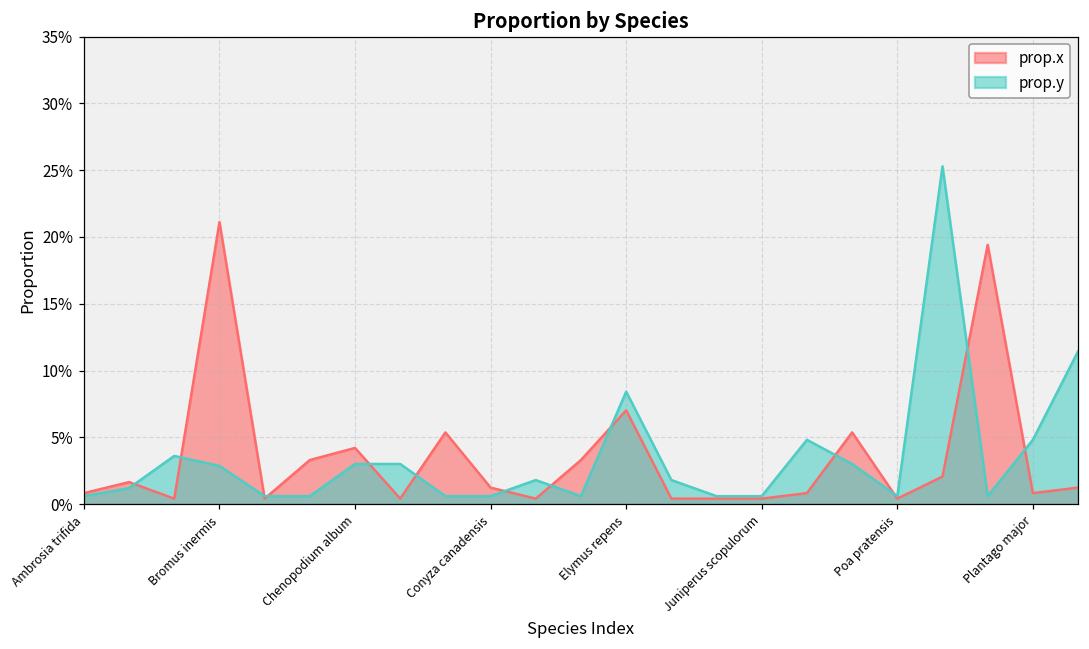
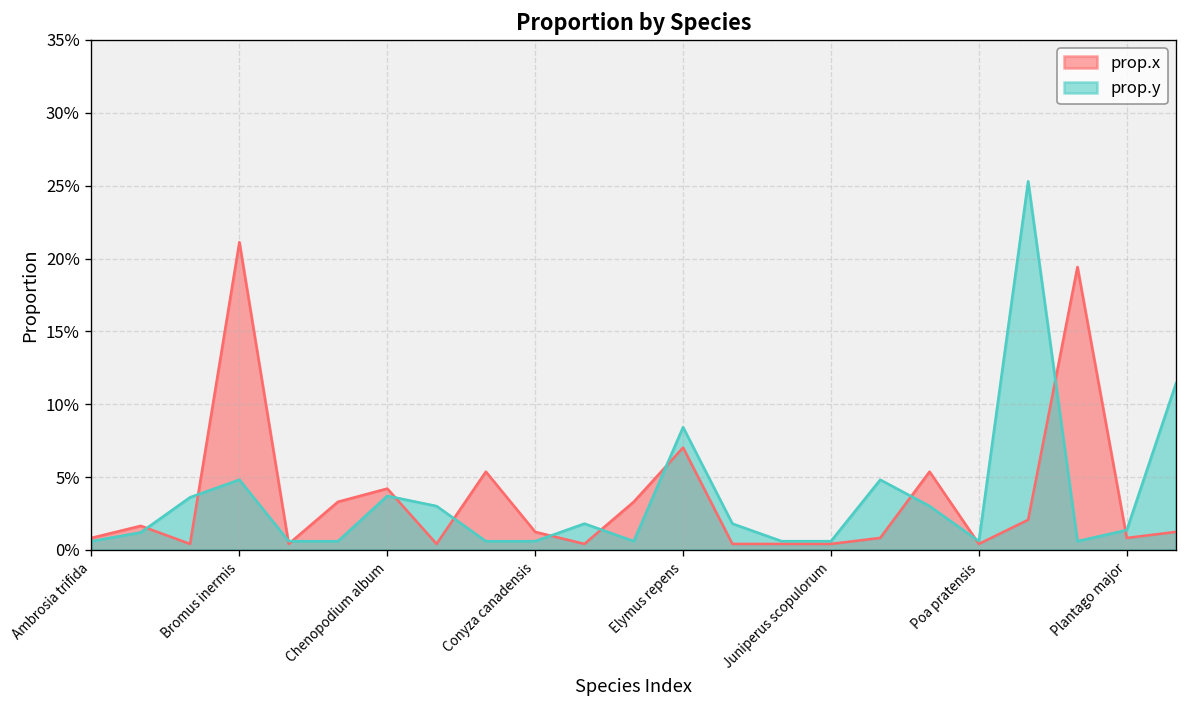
  {
    "prop.x": {
      "Ambrosia trifida": "0.8%",
      "Bromus inermis": "21.1%",
      "Chenopodium album": "4.2%",
      "Conyza canadensis": "1.2%",
      "Elymus repens": "7.0%",
      "Plantago major": "0.8%"
    },
    "prop.y": {
      "Ambrosia trifida": "0.6%",
-     "Bromus inermis": "2.9%",
-     "Chenopodium album": "3.0%",
+     "Bromus inermis": "4.8%",
+     "Chenopodium album": "3.7%",
      "Conyza canadensis": "0.6%",
      "Elymus repens": "8.4%",
-     "Plantago major": "4.8%"
+     "Plantago major": "1.4%"
    }
  }
